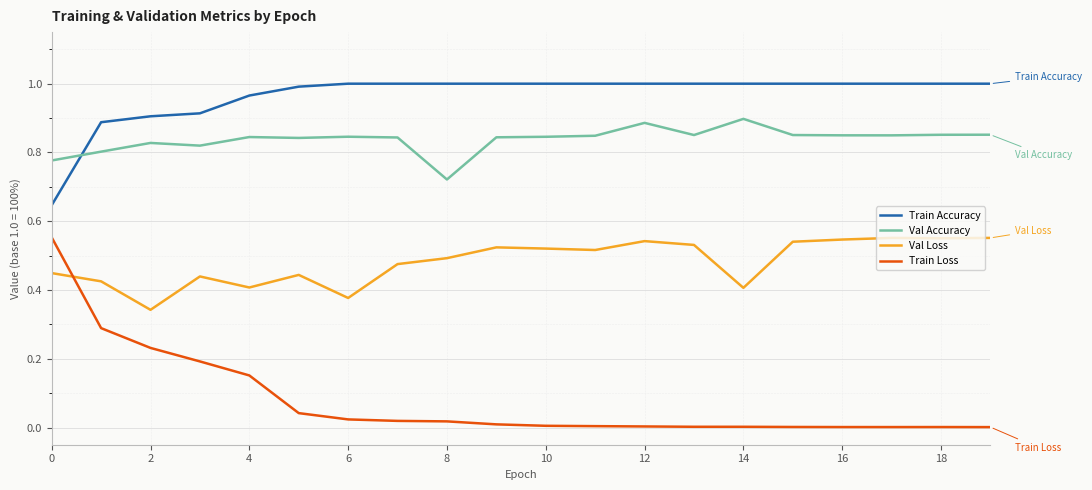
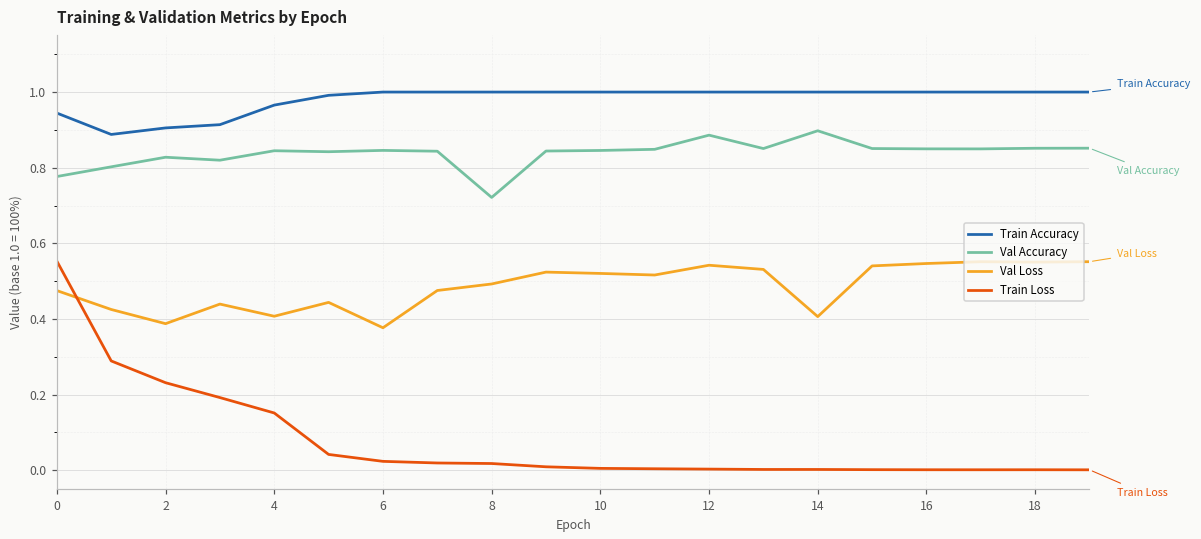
  {
    "Train Accuracy": {
-     "0": 0.65,
+     "0": 0.94,
      "2": 0.91,
      "4": 0.97,
      "6": 1.00,
      "8": 1.00,
      "10": 1.00,
      "12": 1.00,
      "14": 1.00,
      "16": 1.00,
      "18": 1.00
    },
    "Val Accuracy": {
      "0": 0.78,
      "2": 0.83,
      "4": 0.84,
      "6": 0.85,
      "8": 0.72,
      "10": 0.85,
      "12": 0.89,
      "14": 0.90,
      "16": 0.85,
      "18": 0.85
    },
    "Val Loss": {
-     "0": 0.45,
-     "2": 0.34,
+     "0": 0.48,
+     "2": 0.39,
      "4": 0.41,
      "6": 0.38,
      "8": 0.49,
      "10": 0.52,
      "12": 0.54,
      "14": 0.41,
      "16": 0.55
    },
    "Train Loss": {
      "0": 0.55,
      "2": 0.23,
      "4": 0.15,
      "6": 0.02,
      "8": 0.02,
      "10": 0.01,
      "12": 0.00,
      "14": 0.00,
      "16": 0.00,
      "18": 0.00
    }
  }
